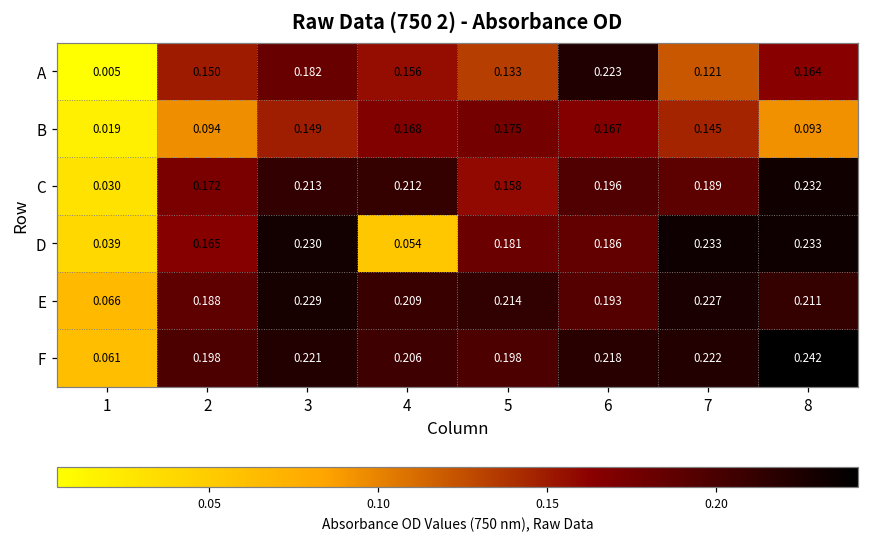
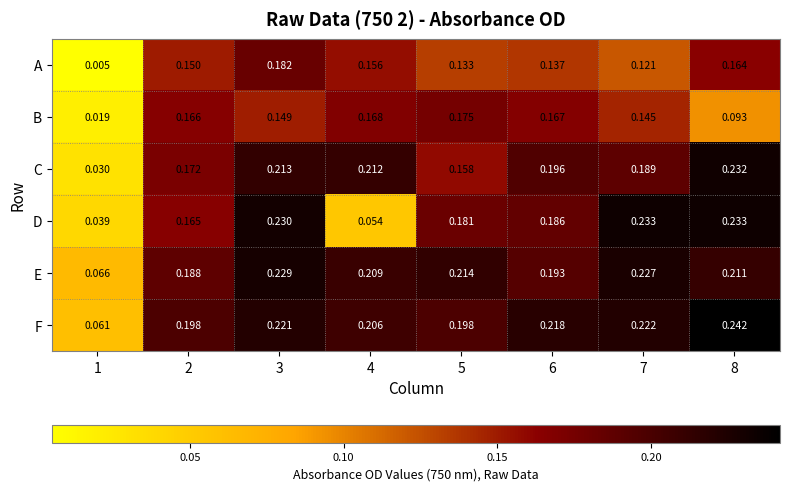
  {
    "A": {
      "1": 0.005,
      "2": 0.150,
      "3": 0.182,
      "4": 0.156,
      "5": 0.133,
-     "6": 0.223,
+     "6": 0.137,
      "7": 0.121,
      "8": 0.164
    },
    "B": {
      "1": 0.019,
-     "2": 0.094,
+     "2": 0.166,
      "3": 0.149,
      "4": 0.168,
      "5": 0.175,
      "6": 0.167,
      "7": 0.145,
      "8": 0.093
    },
    "C": {
      "1": 0.030,
      "2": 0.172,
      "3": 0.213,
      "4": 0.212,
      "5": 0.158,
      "6": 0.196,
      "7": 0.189,
      "8": 0.232
    },
    "D": {
      "1": 0.039,
      "2": 0.165,
      "3": 0.230,
      "4": 0.054,
      "5": 0.181,
      "6": 0.186,
      "7": 0.233,
      "8": 0.233
    },
    "E": {
      "1": 0.066,
      "2": 0.188,
      "3": 0.229,
      "4": 0.209,
      "5": 0.214,
      "6": 0.193,
      "7": 0.227,
      "8": 0.211
    },
    "F": {
      "1": 0.061,
      "2": 0.198,
      "3": 0.221,
      "4": 0.206,
      "5": 0.198,
      "6": 0.218,
      "7": 0.222,
      "8": 0.242
    }
  }
